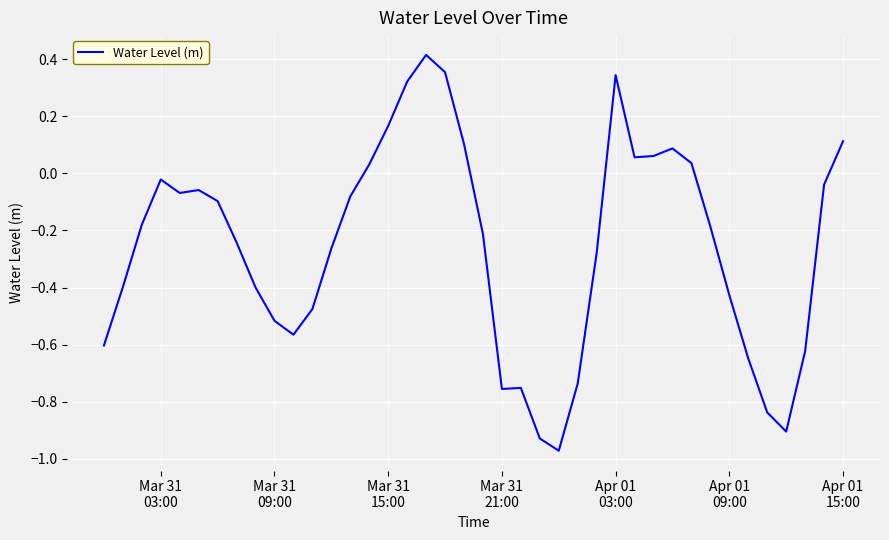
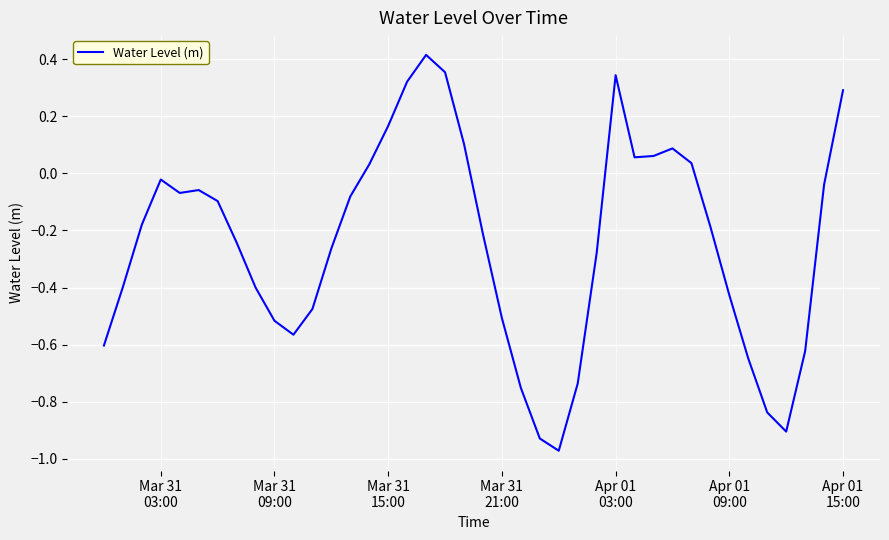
  {
    "Mar 31 03:00": -0.02,
    "Mar 31 09:00": -0.52,
    "Mar 31 15:00": 0.17,
-   "Mar 31 21:00": -0.76,
+   "Mar 31 21:00": -0.51,
    "Apr 01 03:00": 0.34,
    "Apr 01 09:00": -0.43,
-   "Apr 01 15:00": 0.11
+   "Apr 01 15:00": 0.29
  }
